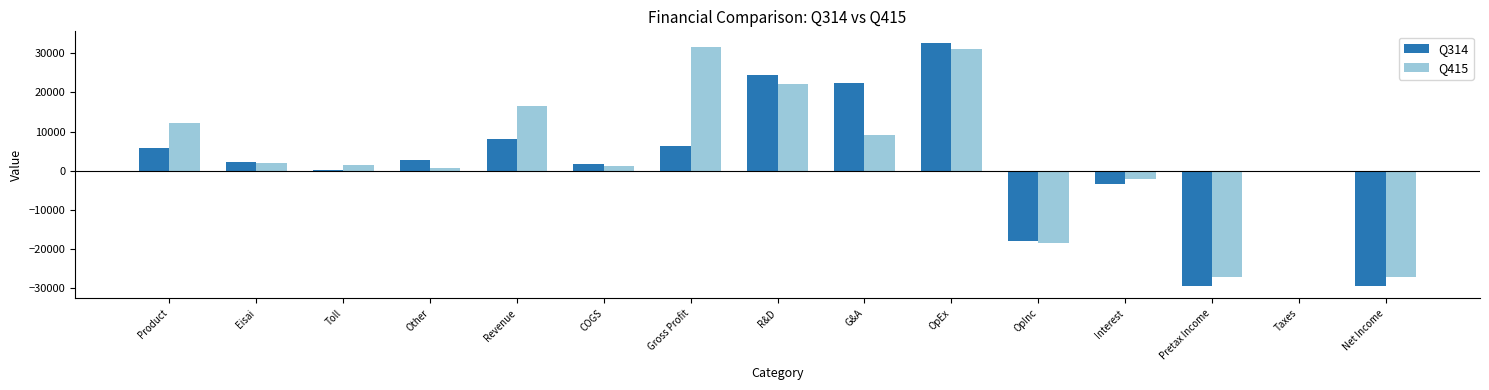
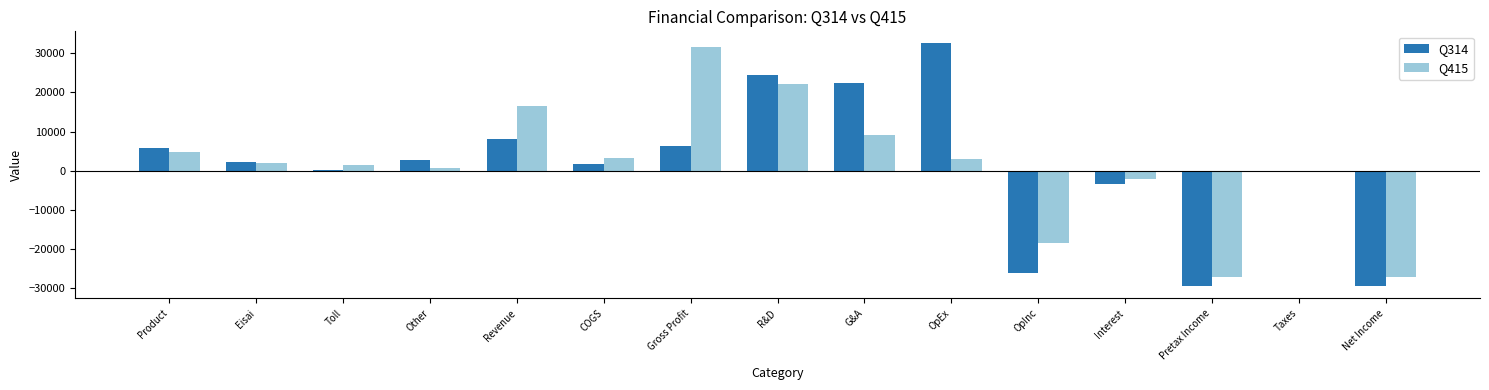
  {
    "Q314": {
      "Product": 6000,
      "Eisai": 2000,
      "Other": 3000,
      "Revenue": 8000,
      "COGS": 2000,
      "Gross Profit": 6000,
      "R&D": 25000,
      "G&A": 23000,
      "OpEx": 33000,
-     "OpInc": -18000,
+     "OpInc": -26000,
      "Interest": -3000,
      "Pretax Income": -30000,
      "Taxes": 0,
      "Net Income": -30000
    },
    "Q415": {
-     "Product": 12000,
+     "Product": 5000,
      "Eisai": 2000,
      "Toll": 1000,
      "Other": 1000,
      "Revenue": 17000,
-     "COGS": 1000,
+     "COGS": 3000,
      "Gross Profit": 32000,
      "R&D": 22000,
      "G&A": 9000,
-     "OpEx": 31000,
+     "OpEx": 3000,
      "OpInc": -18000,
      "Interest": -2000,
      "Pretax Income": -27000,
      "Taxes": 0,
      "Net Income": -27000
    }
  }
